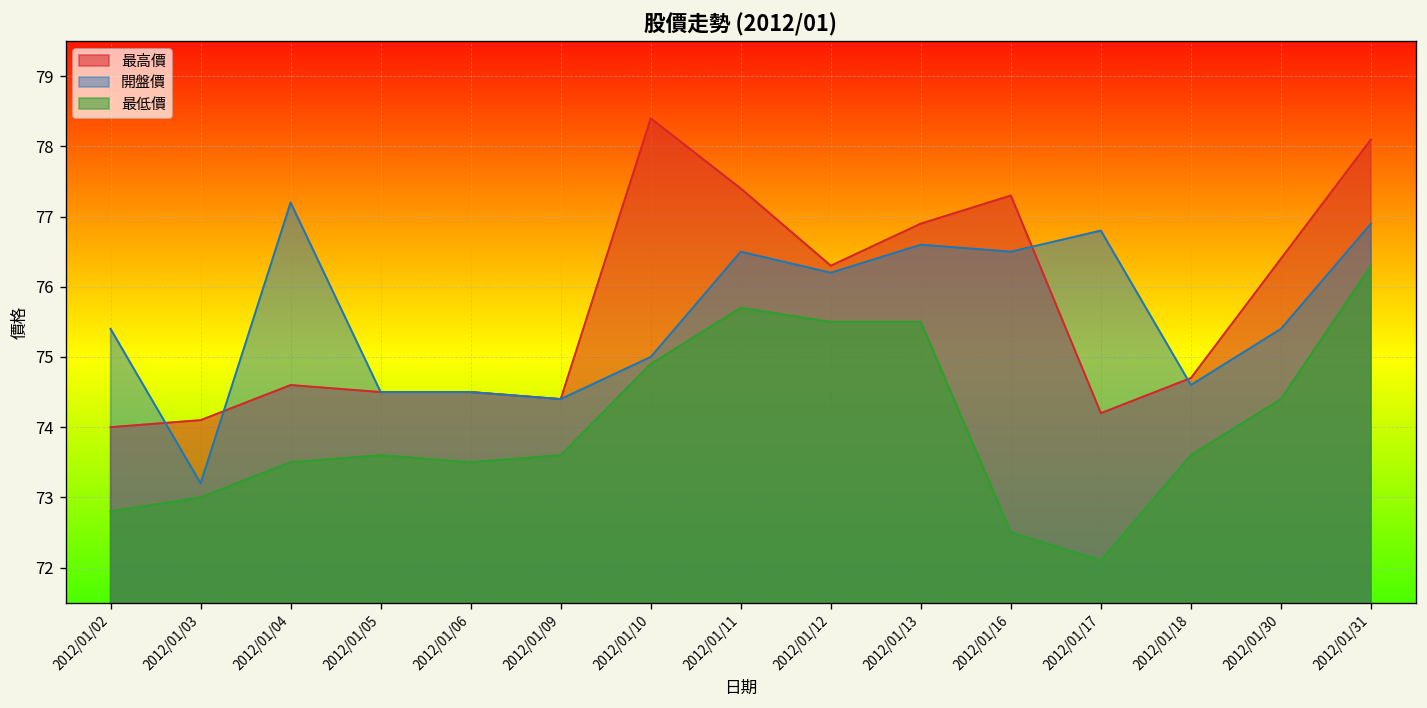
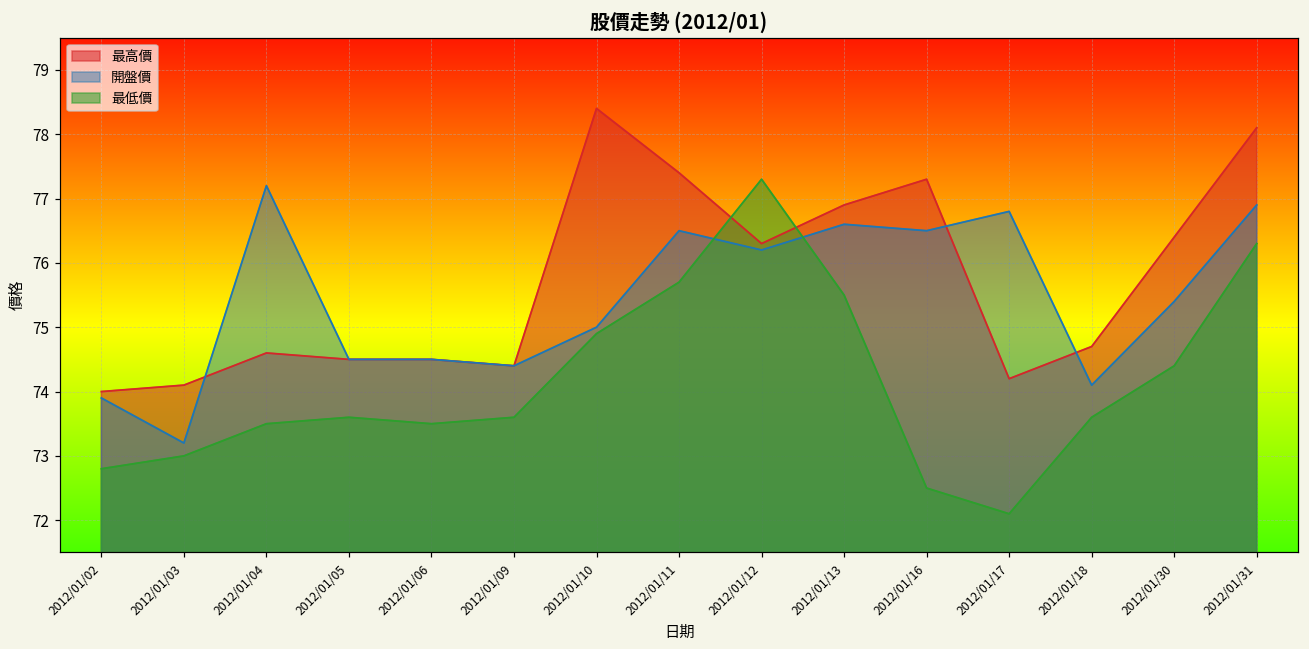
  {
    "最高價": {
      "2012/01/02": 74.0,
      "2012/01/03": 74.1,
      "2012/01/04": 74.6,
      "2012/01/10": 78.4,
      "2012/01/11": 77.4,
      "2012/01/12": 76.3,
      "2012/01/13": 76.9,
      "2012/01/16": 77.3,
      "2012/01/17": 74.2,
      "2012/01/18": 74.7,
      "2012/01/30": 76.4,
      "2012/01/31": 78.1
    },
    "開盤價": {
-     "2012/01/02": 75.4,
+     "2012/01/02": 73.9,
      "2012/01/03": 73.2,
      "2012/01/04": 77.2,
      "2012/01/10": 75.0,
      "2012/01/11": 76.5,
      "2012/01/12": 76.2,
      "2012/01/13": 76.6,
      "2012/01/16": 76.5,
      "2012/01/17": 76.8,
-     "2012/01/18": 74.6,
+     "2012/01/18": 74.1,
      "2012/01/30": 75.4,
      "2012/01/31": 76.9
    },
    "最低價": {
      "2012/01/02": 72.8,
      "2012/01/03": 73.0,
      "2012/01/04": 73.5,
      "2012/01/05": 73.6,
      "2012/01/06": 73.5,
      "2012/01/09": 73.6,
      "2012/01/10": 74.9,
      "2012/01/11": 75.7,
-     "2012/01/12": 75.5,
+     "2012/01/12": 77.3,
      "2012/01/13": 75.5,
      "2012/01/16": 72.5,
      "2012/01/17": 72.1,
      "2012/01/18": 73.6,
      "2012/01/30": 74.4,
      "2012/01/31": 76.3
    }
  }
